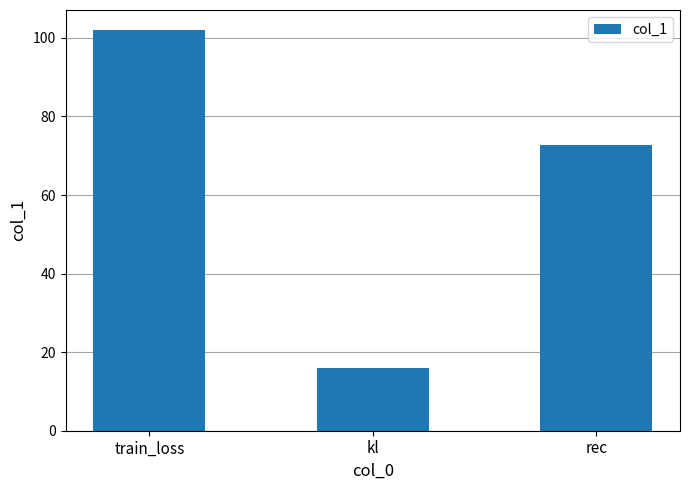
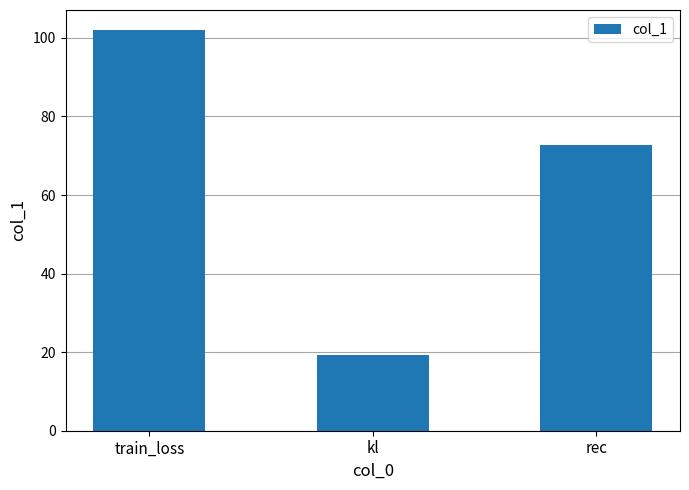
  {
    "train_loss": 102,
-   "kl": 16,
+   "kl": 19,
    "rec": 73
  }
